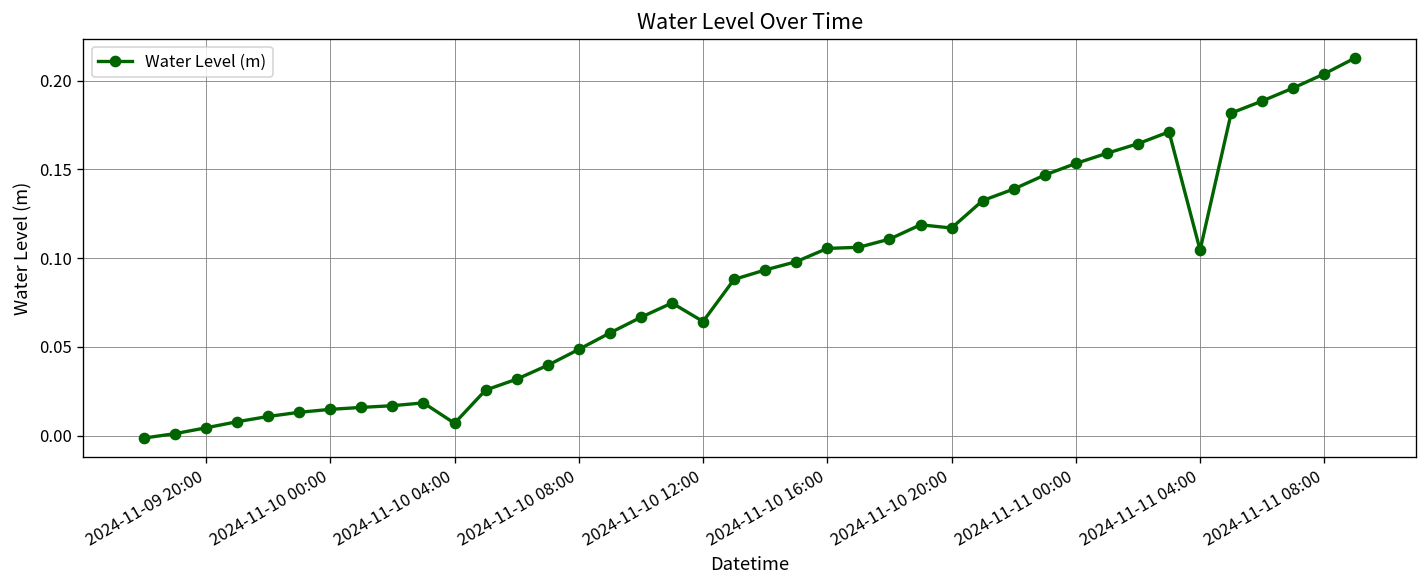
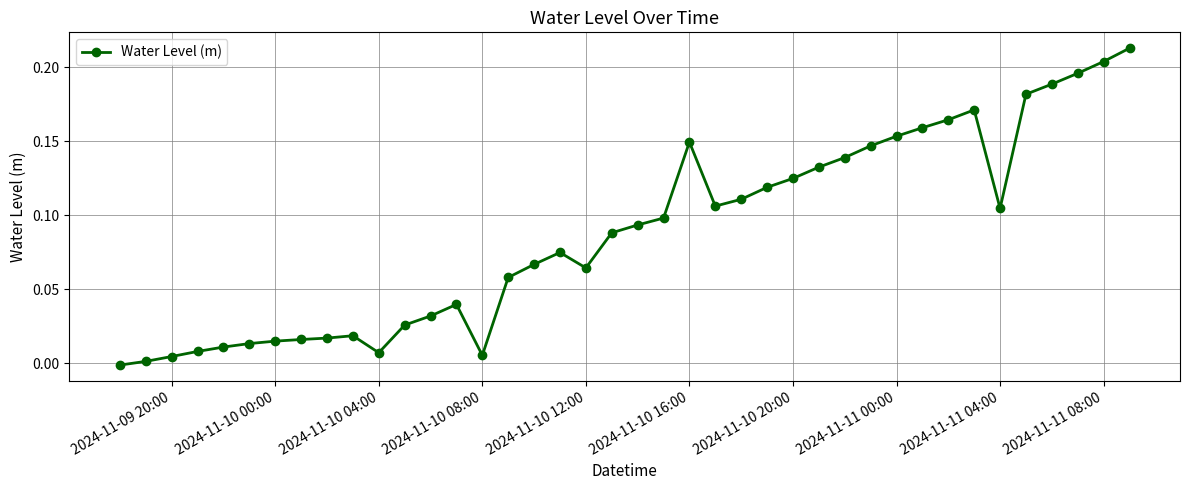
  {
    "2024-11-09 20:00": 0.004,
    "2024-11-10 00:00": 0.015,
    "2024-11-10 04:00": 0.007,
-   "2024-11-10 08:00": 0.049,
+   "2024-11-10 08:00": 0.005,
    "2024-11-10 12:00": 0.064,
-   "2024-11-10 16:00": 0.106,
-   "2024-11-10 20:00": 0.117,
+   "2024-11-10 16:00": 0.149,
+   "2024-11-10 20:00": 0.125,
    "2024-11-11 00:00": 0.153,
    "2024-11-11 04:00": 0.105,
    "2024-11-11 08:00": 0.204
  }
